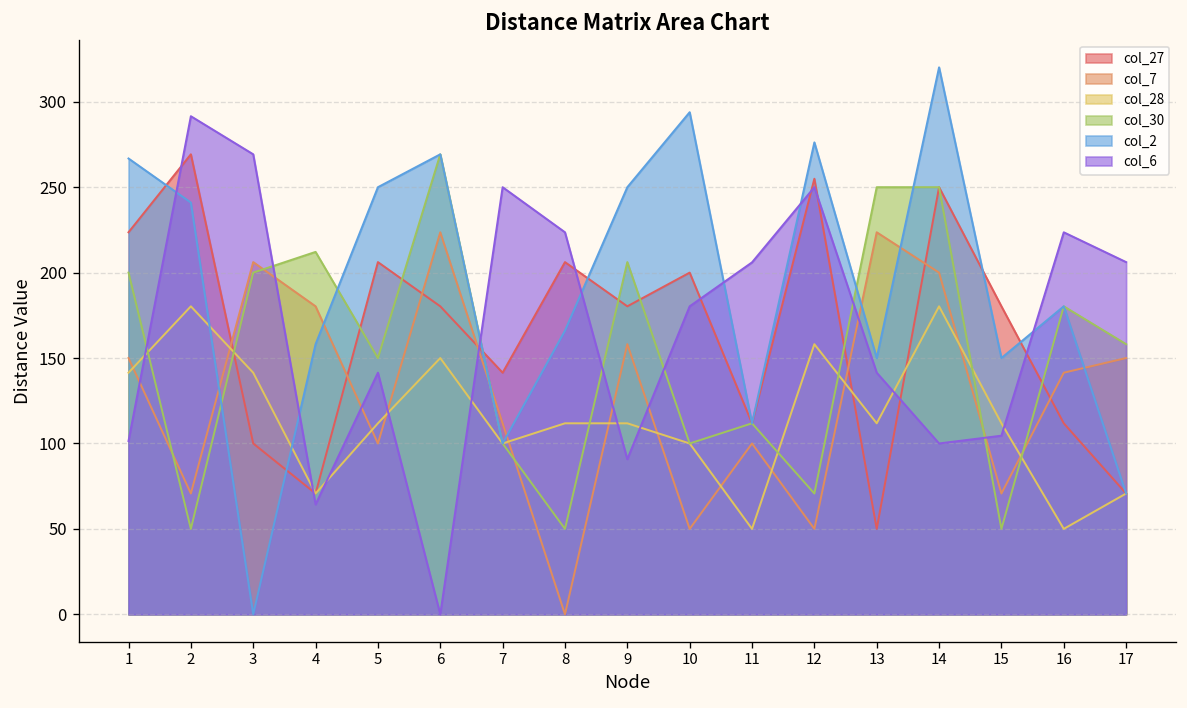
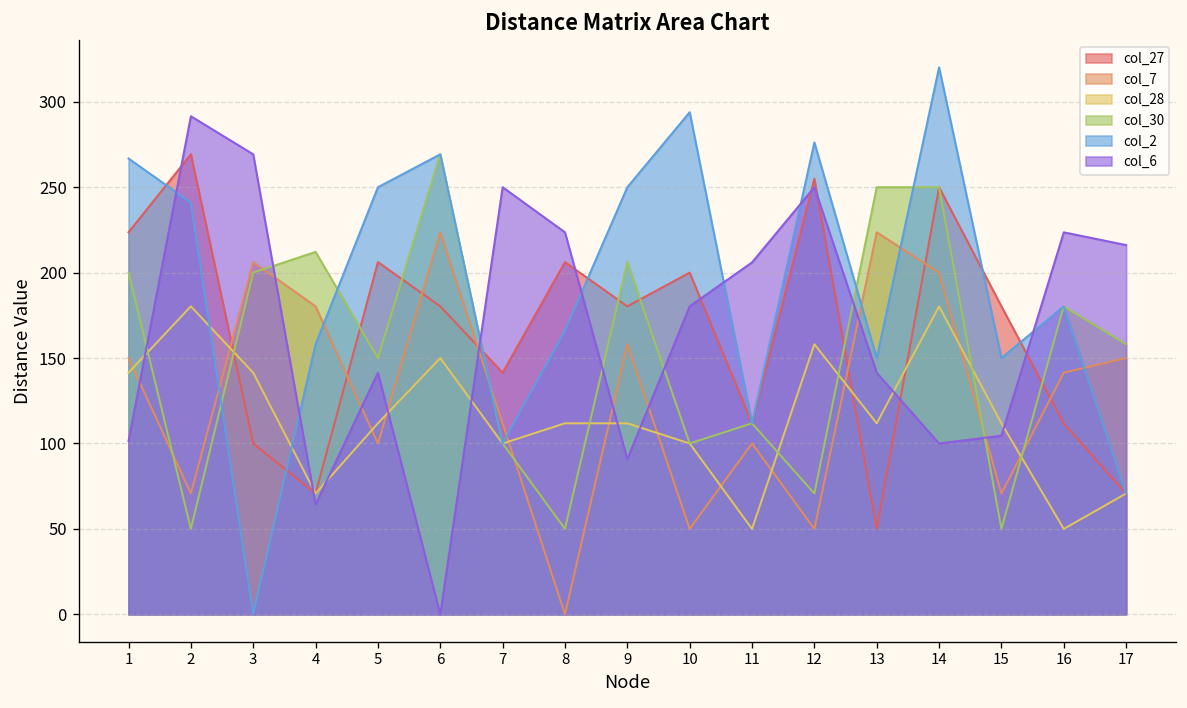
  {
    "col_2": {
      "1": 267,
      "2": 241,
      "3": 0,
      "4": 158,
      "5": 250,
      "8": 166,
      "9": 250,
      "10": 294,
      "12": 276,
      "13": 150,
      "14": 320,
      "15": 150
    },
    "col_6": {
      "1": 101,
      "2": 292,
      "3": 269,
      "4": 64,
      "5": 141,
      "6": 0,
      "7": 250,
      "8": 224,
      "9": 91,
      "10": 180,
      "11": 206,
      "12": 250,
      "13": 141,
      "14": 100,
      "15": 105,
      "16": 224,
-     "17": 206
+     "17": 216
    }
  }
